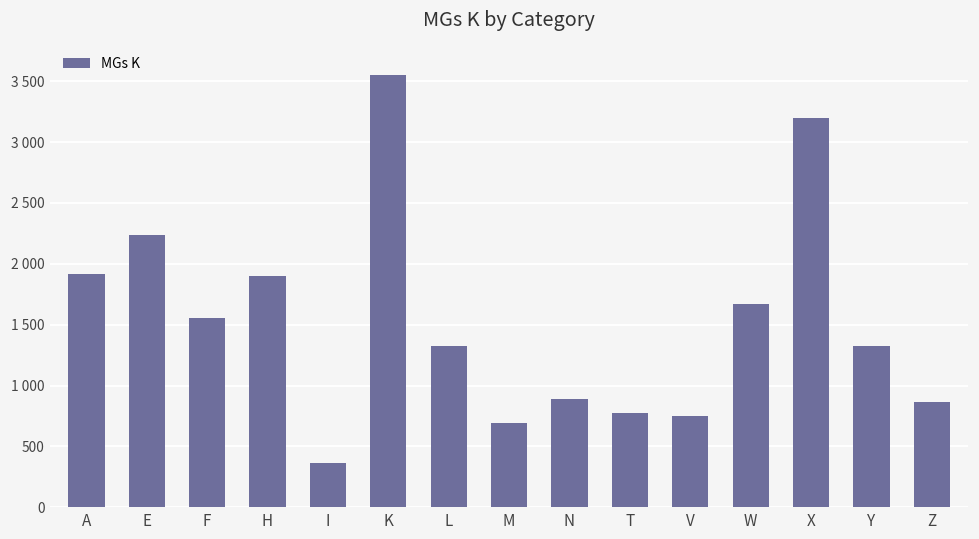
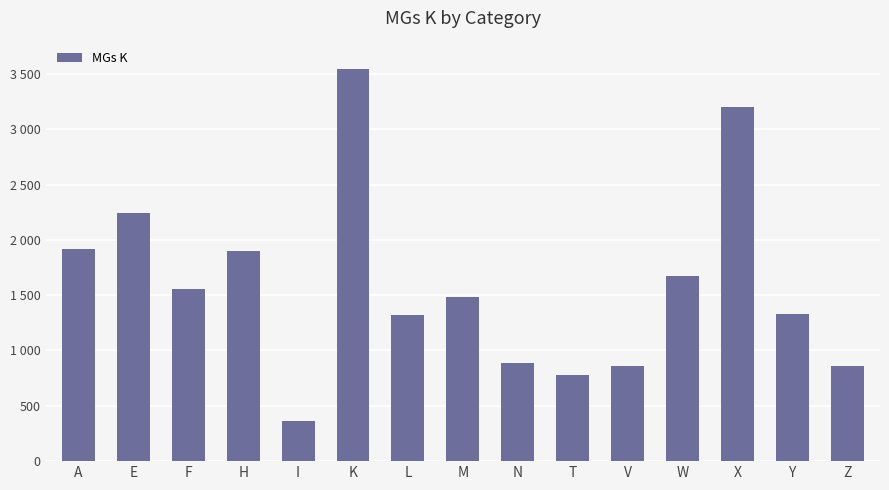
  {
    "A": 1920,
    "E": 2240,
    "F": 1560,
    "H": 1900,
    "I": 360,
    "K": 3550,
    "L": 1320,
-   "M": 690,
+   "M": 1490,
    "N": 890,
    "T": 780,
-   "V": 750,
+   "V": 860,
    "W": 1670,
    "X": 3200,
    "Y": 1330,
    "Z": 860
  }
